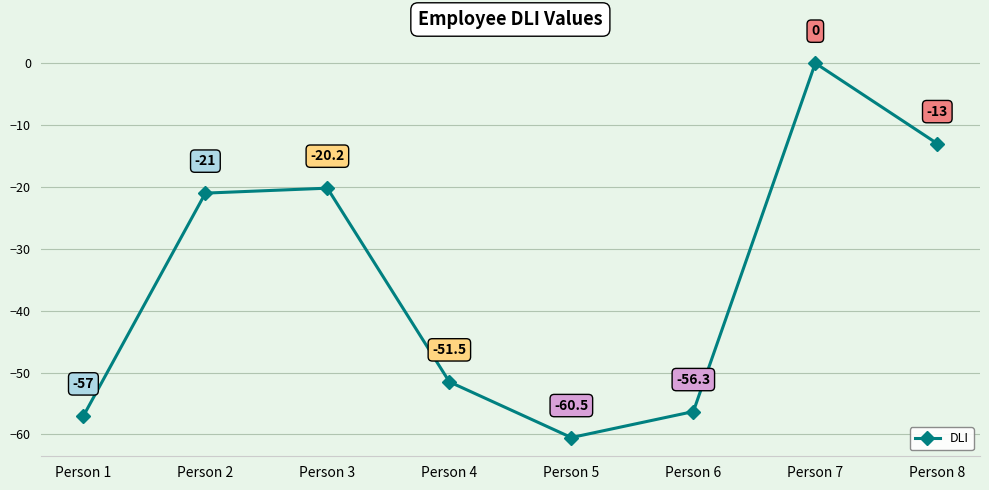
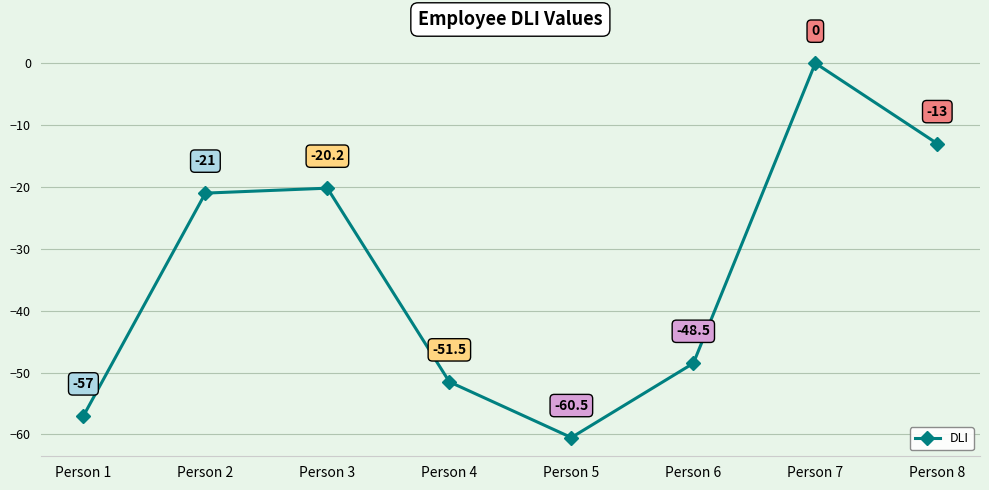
  {
-   "Person 6": -56.3
+   "Person 6": -48.5
  }
